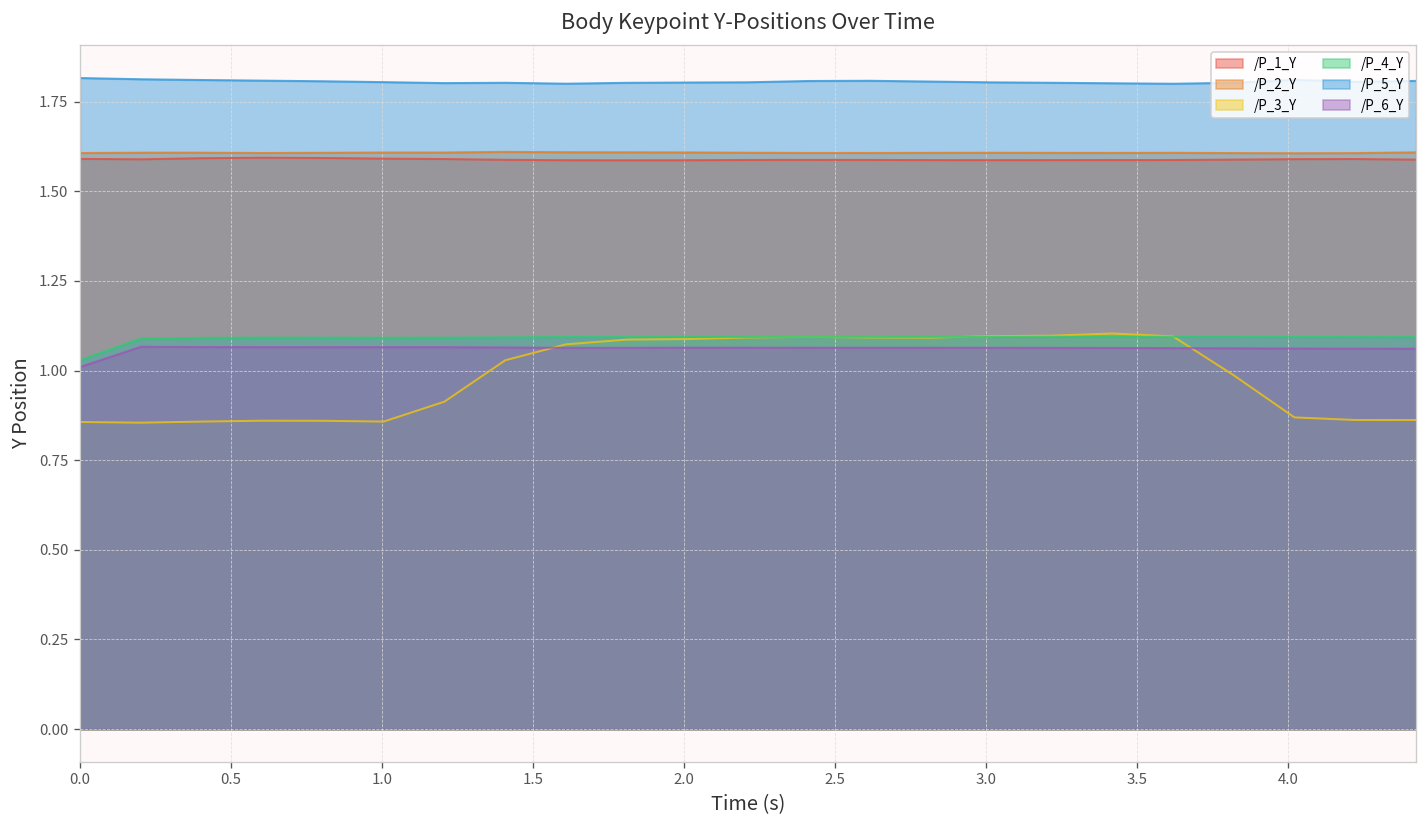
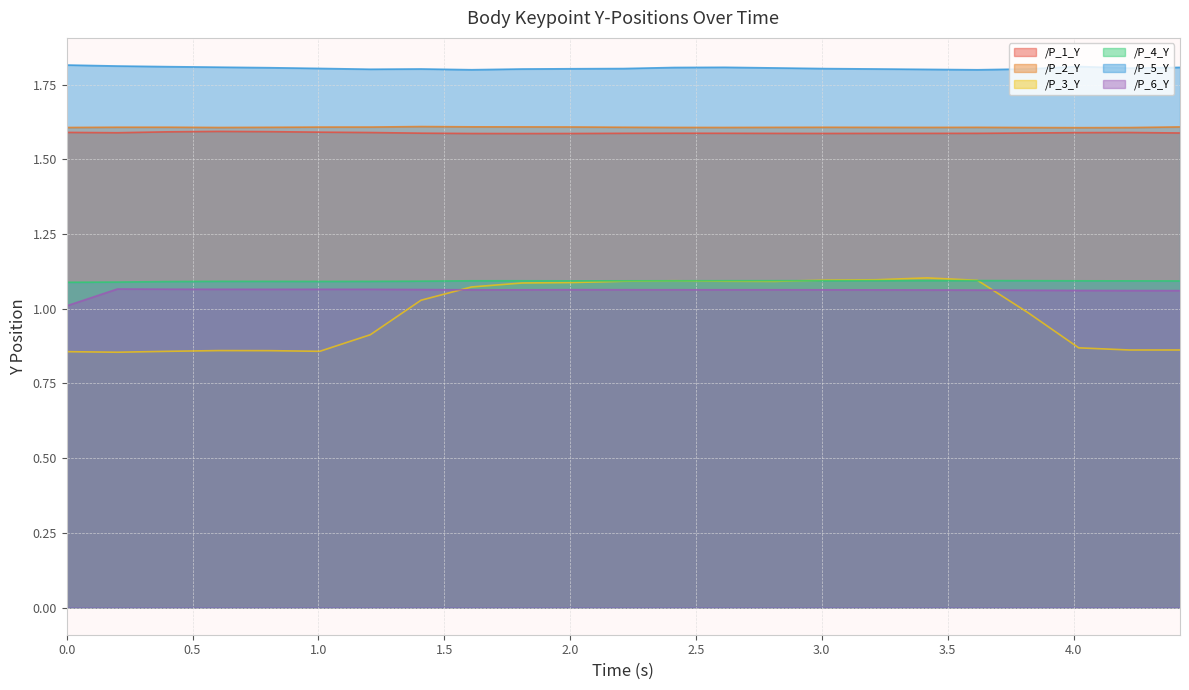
  {
    "/P_4_Y": {
-     "0.0": 1.03
+     "0.0": 1.09
    },
    "/P_5_Y": {
      "0.0": 1.82
    },
    "/P_6_Y": {
      "0.0": 1.01
    }
  }
